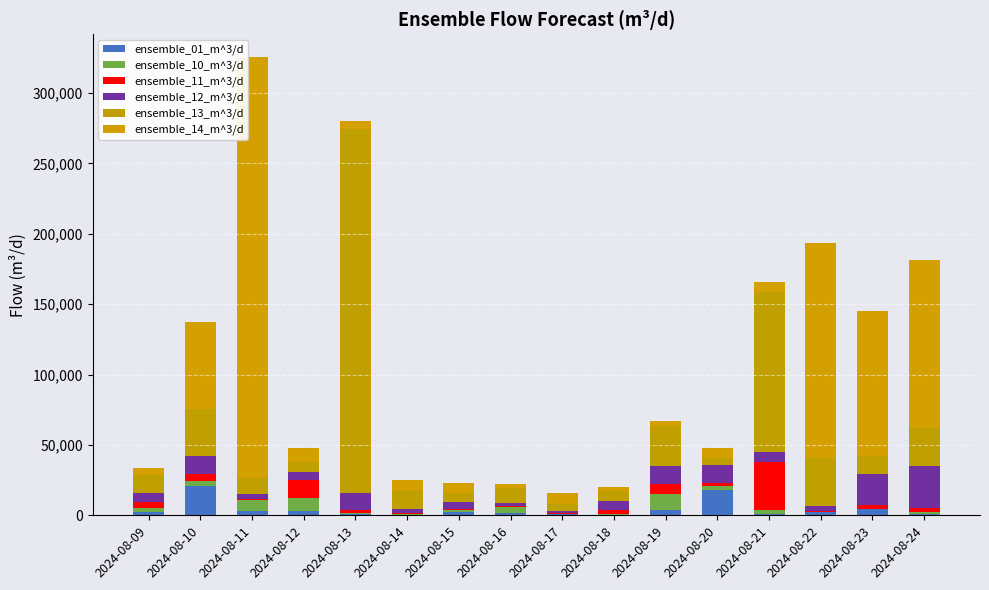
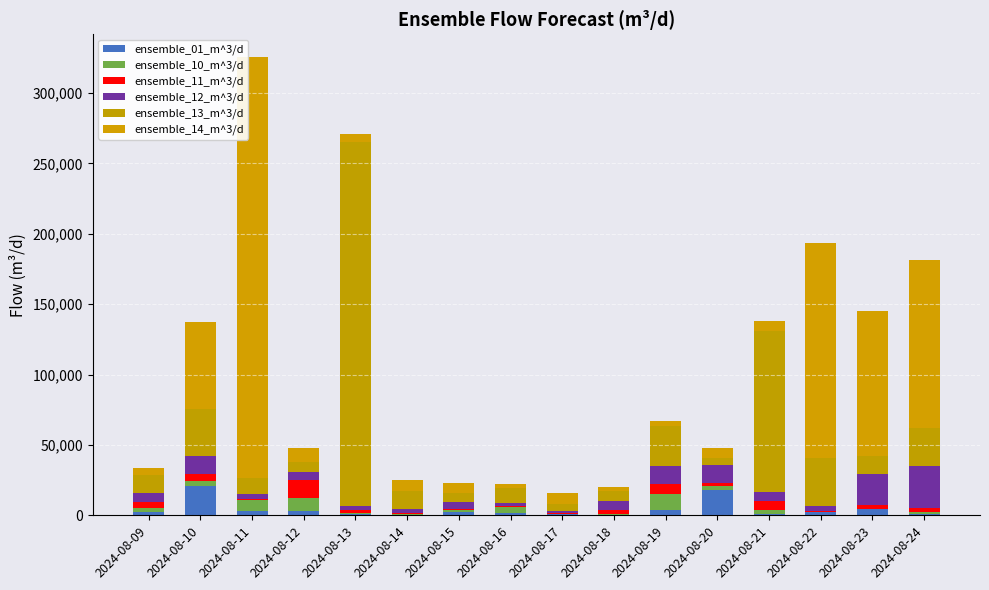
  {
    "ensemble_01_m^3/d": {
      "2024-08-09": "3,000",
      "2024-08-10": "21,000",
      "2024-08-11": "3,000",
      "2024-08-12": "3,000",
      "2024-08-15": "2,000",
      "2024-08-19": "4,000",
      "2024-08-20": "18,000",
      "2024-08-22": "2,000",
      "2024-08-23": "4,000"
    },
    "ensemble_10_m^3/d": {
      "2024-08-09": "3,000",
      "2024-08-10": "4,000",
      "2024-08-11": "8,000",
      "2024-08-12": "9,000",
      "2024-08-16": "4,000",
      "2024-08-19": "12,000",
      "2024-08-20": "3,000",
      "2024-08-21": "3,000",
      "2024-08-24": "2,000"
    },
    "ensemble_11_m^3/d": {
      "2024-08-09": "4,000",
      "2024-08-10": "4,000",
      "2024-08-12": "13,000",
      "2024-08-18": "3,000",
      "2024-08-19": "7,000",
      "2024-08-20": "2,000",
-     "2024-08-21": "34,000",
+     "2024-08-21": "6,000",
      "2024-08-23": "3,000",
      "2024-08-24": "3,000"
    },
    "ensemble_12_m^3/d": {
      "2024-08-09": "6,000",
      "2024-08-10": "13,000",
      "2024-08-11": "3,000",
      "2024-08-12": "5,000",
-     "2024-08-13": "12,000",
+     "2024-08-13": "3,000",
      "2024-08-14": "2,000",
      "2024-08-15": "6,000",
      "2024-08-18": "6,000",
      "2024-08-19": "12,000",
      "2024-08-20": "12,000",
      "2024-08-21": "7,000",
      "2024-08-22": "4,000",
      "2024-08-23": "22,000",
      "2024-08-24": "30,000"
    }
  }
